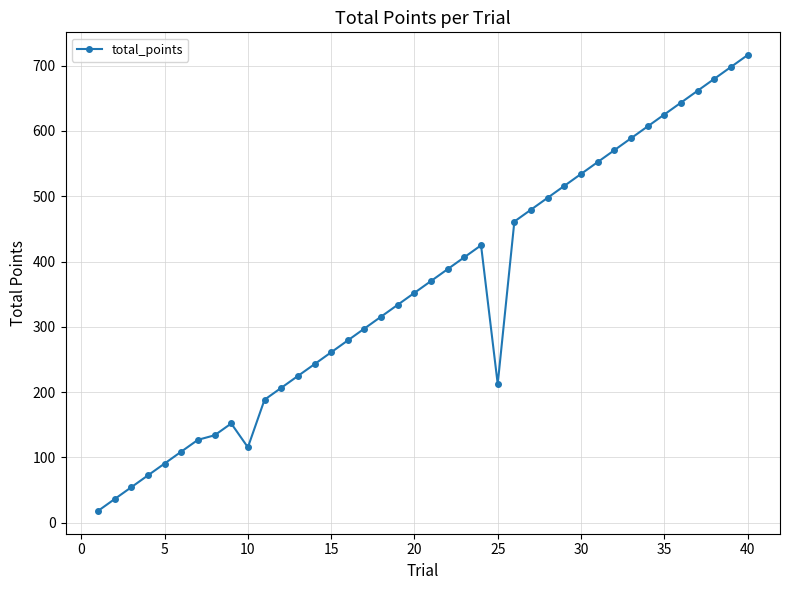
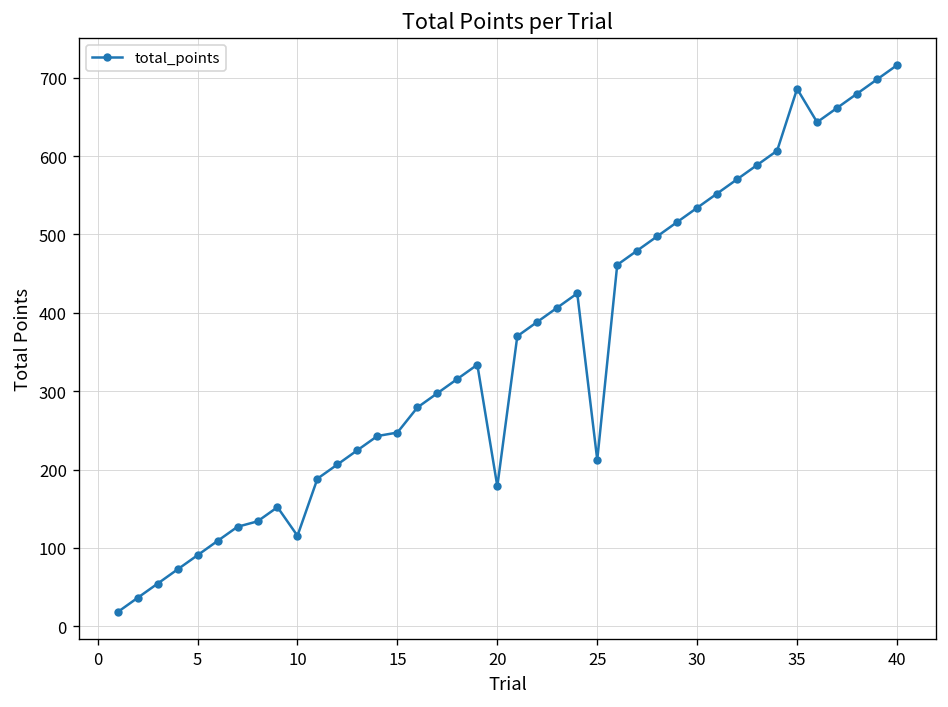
  {
    "5": 90,
    "10": 120,
-   "15": 260,
-   "20": 350,
+   "15": 250,
+   "20": 180,
    "25": 210,
    "30": 530,
-   "35": 630,
+   "35": 690,
    "40": 720
  }
